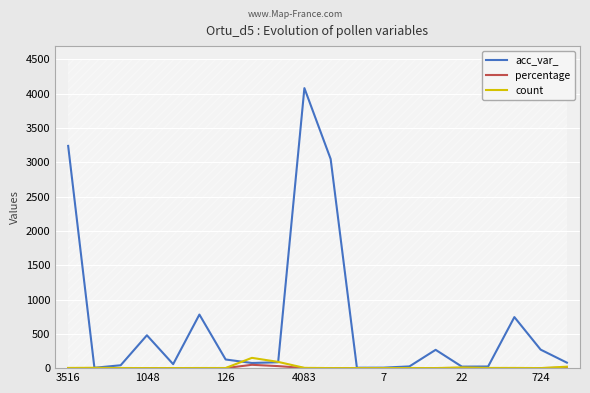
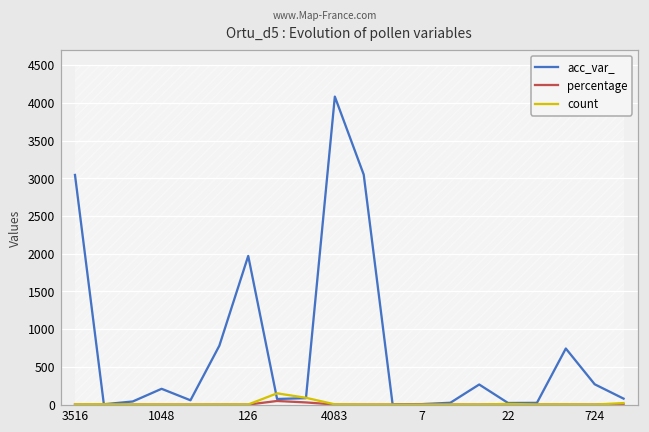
  {
    "acc_var_": {
-     "3516": 3200,
-     "1048": 500,
-     "126": 100,
+     "3516": 3000,
+     "1048": 200,
+     "126": 2000,
      "4083": 4100,
      "724": 300
    }
  }
